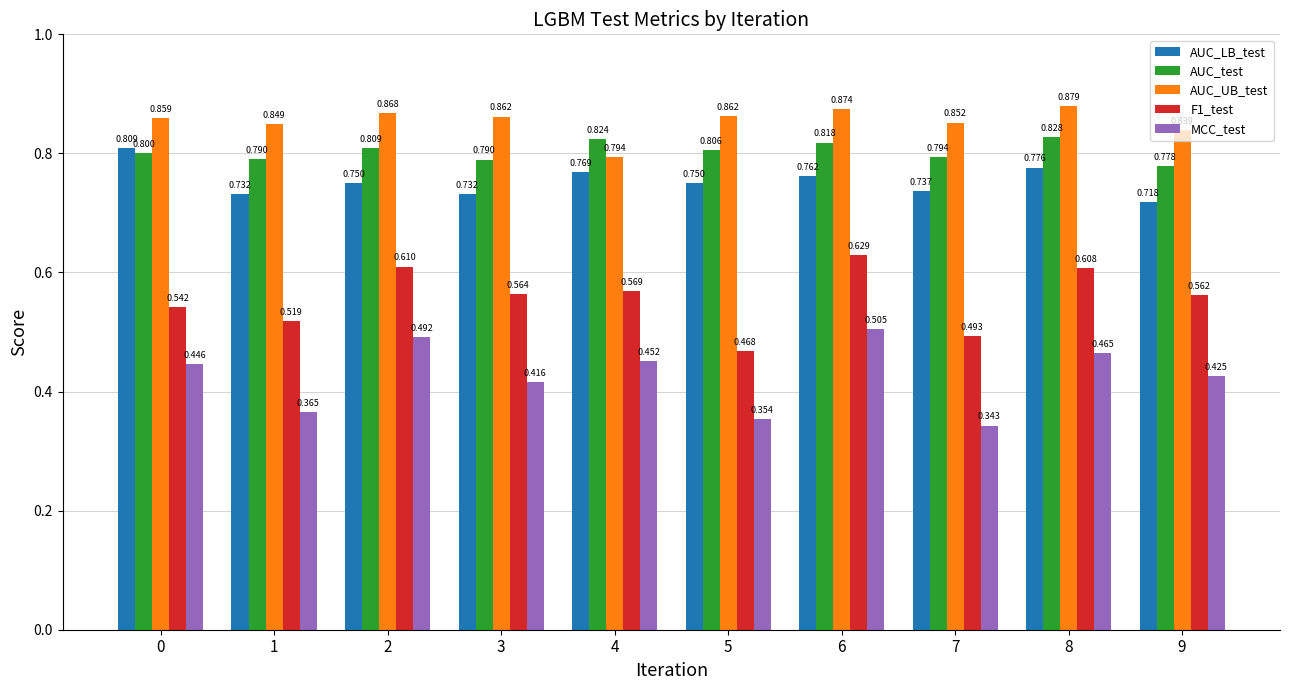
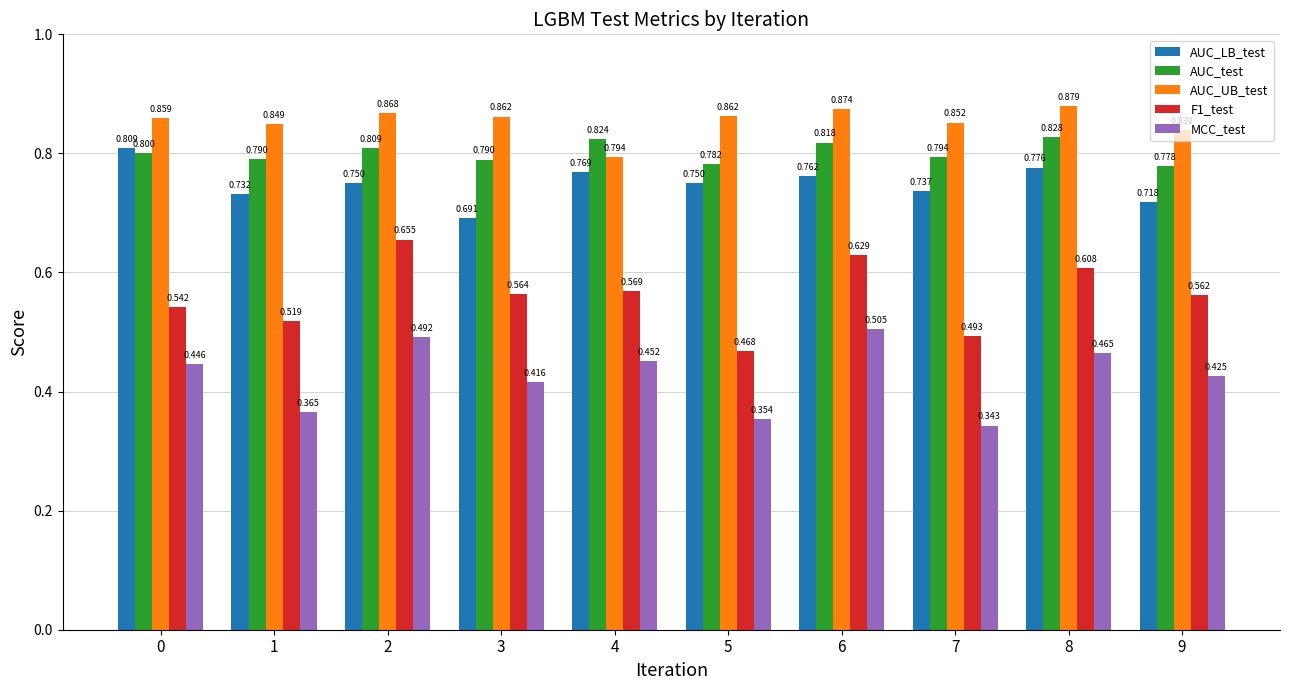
  {
    "AUC_LB_test": {
      "0": 0.809,
      "1": 0.732,
      "2": 0.750,
-     "3": 0.732,
+     "3": 0.691,
      "4": 0.769,
      "5": 0.750,
      "6": 0.762,
      "7": 0.737,
      "8": 0.776,
      "9": 0.718
    },
    "AUC_test": {
      "0": 0.800,
      "1": 0.790,
      "2": 0.809,
      "3": 0.790,
      "4": 0.824,
-     "5": 0.806,
+     "5": 0.782,
      "6": 0.818,
      "7": 0.794,
      "8": 0.828,
      "9": 0.778
    },
    "AUC_UB_test": {
      "0": 0.859,
      "1": 0.849,
      "2": 0.868,
      "3": 0.862,
      "4": 0.794,
      "5": 0.862,
      "6": 0.874,
      "7": 0.852,
      "8": 0.879
    },
    "F1_test": {
      "0": 0.542,
      "1": 0.519,
-     "2": 0.610,
+     "2": 0.655,
      "3": 0.564,
      "4": 0.569,
      "5": 0.468,
      "6": 0.629,
      "7": 0.493,
      "8": 0.608,
      "9": 0.562
    },
    "MCC_test": {
      "0": 0.446,
      "1": 0.365,
      "2": 0.492,
      "3": 0.416,
      "4": 0.452,
      "5": 0.354,
      "6": 0.505,
      "7": 0.343,
      "8": 0.465,
      "9": 0.425
    }
  }
